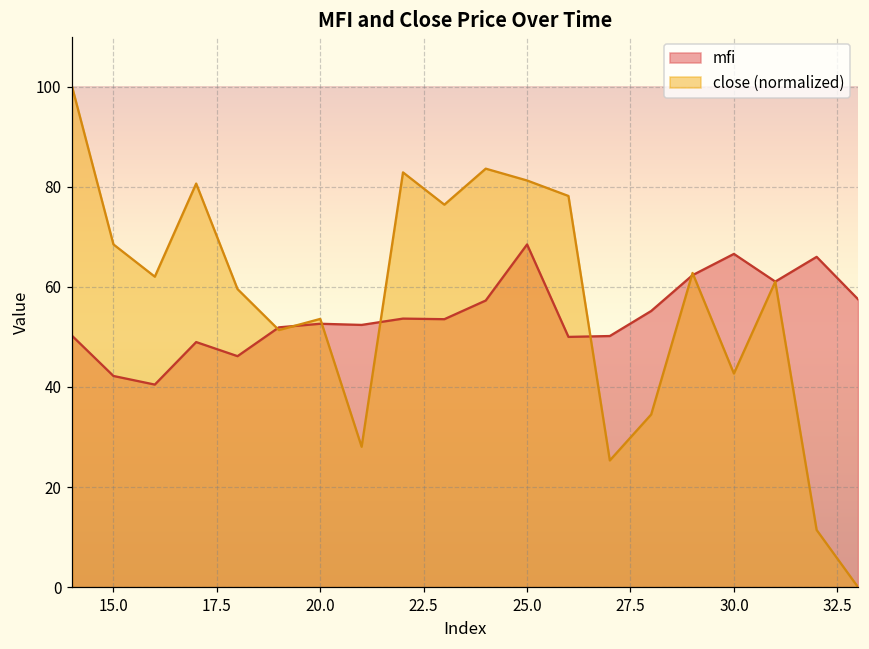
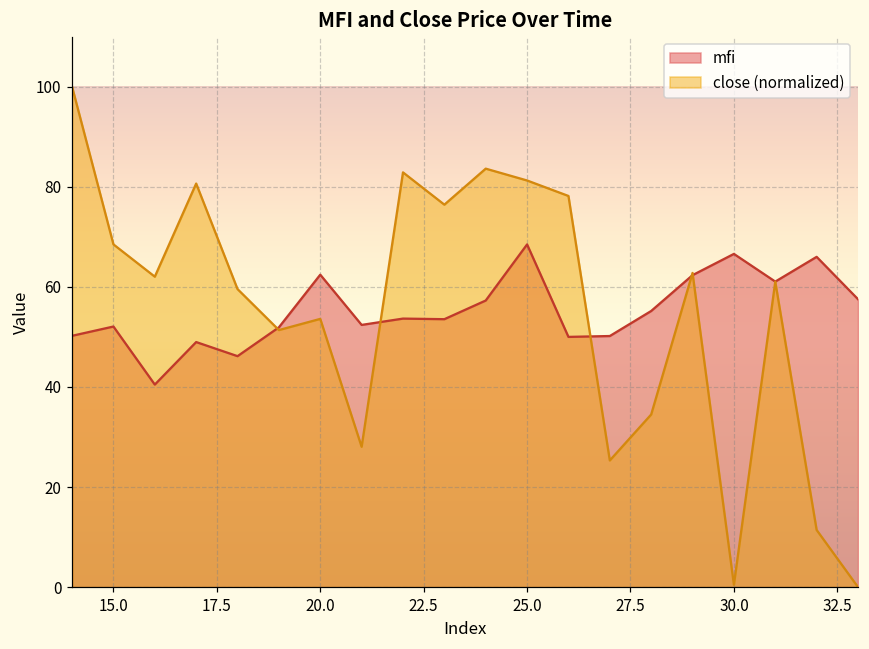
  {
    "mfi": {
-     "15.0": 42,
-     "20.0": 53,
+     "15.0": 52,
+     "20.0": 62,
      "25.0": 68,
      "30.0": 67
    },
    "close (normalized)": {
      "15.0": 68,
      "20.0": 54,
      "25.0": 81,
-     "30.0": 43
+     "30.0": 0
    }
  }
